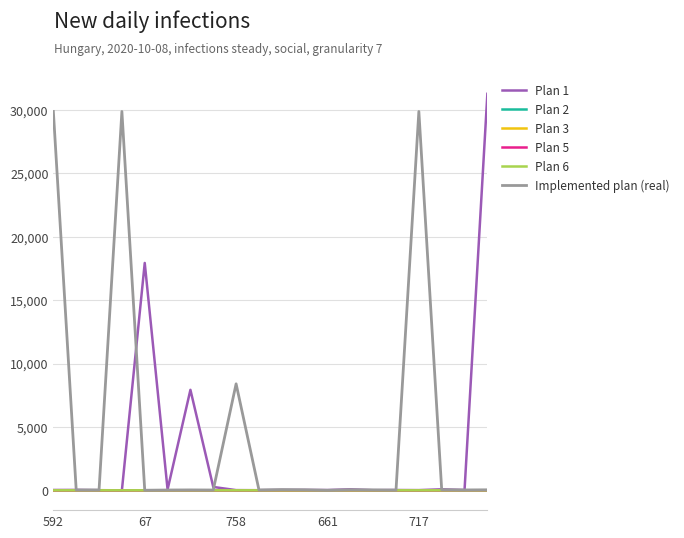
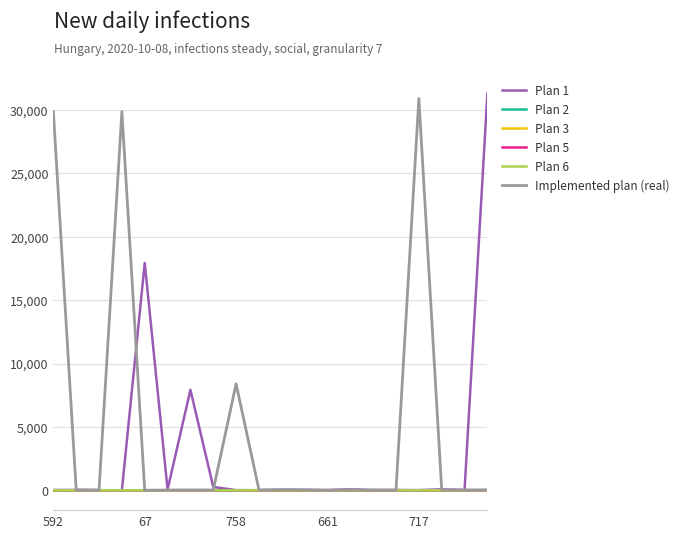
  {
    "Plan 1": {
      "67": "17,900"
    },
    "Implemented plan (real)": {
      "592": "29,900",
      "758": "8,400",
-     "717": "29,900"
+     "717": "30,900"
    }
  }
